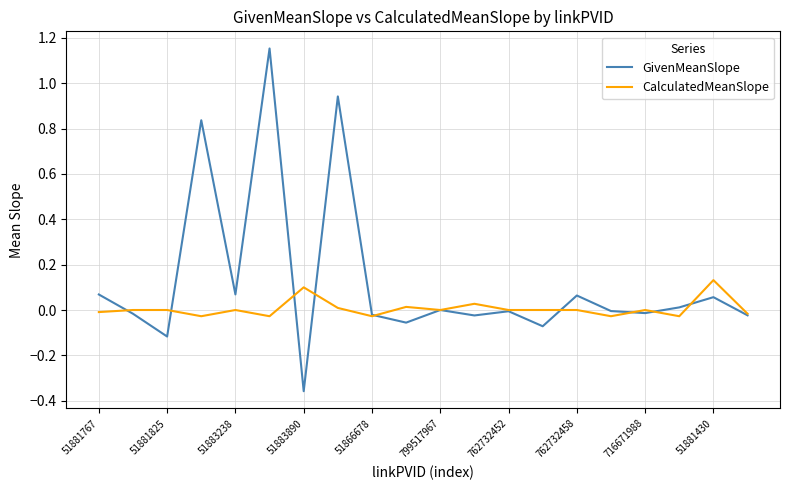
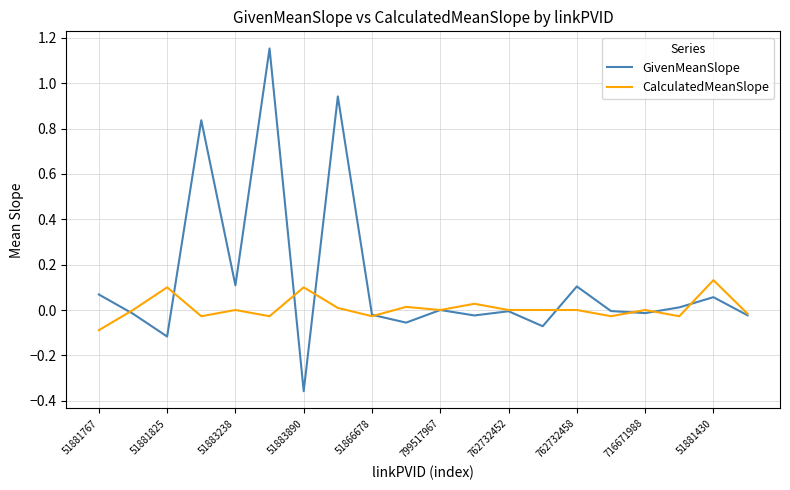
  {
    "GivenMeanSlope": {
      "51881767": 0.07,
      "51881825": -0.12,
-     "51883238": 0.07,
+     "51883238": 0.11,
      "51883890": -0.36,
-     "762732458": 0.06,
+     "762732458": 0.10,
      "716671988": -0.01,
      "51881430": 0.06
    },
    "CalculatedMeanSlope": {
-     "51881767": -0.01,
-     "51881825": 0.0,
+     "51881767": -0.09,
+     "51881825": 0.1,
      "51883238": 0.00,
      "51883890": 0.10,
      "762732458": 0.00,
      "716671988": 0.00,
      "51881430": 0.13
    }
  }
